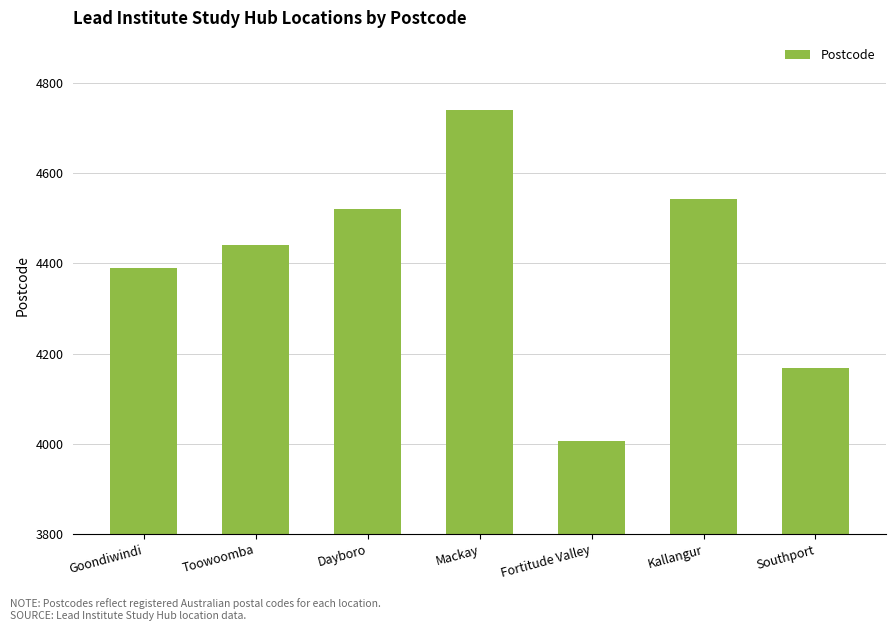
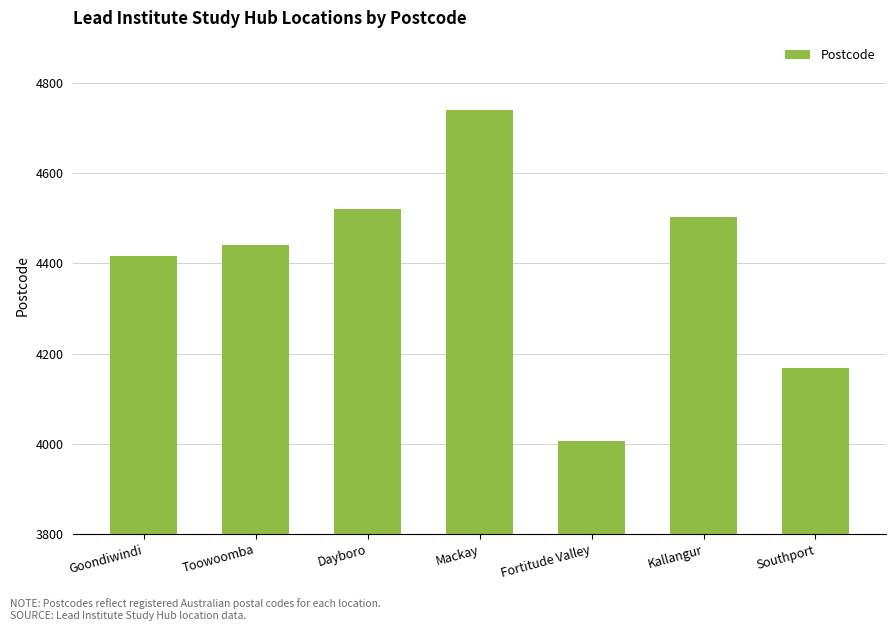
  {
-   "Goondiwindi": 4390,
+   "Goondiwindi": 4420,
    "Toowoomba": 4440,
    "Dayboro": 4520,
    "Mackay": 4740,
    "Fortitude Valley": 4010,
-   "Kallangur": 4540,
+   "Kallangur": 4500,
    "Southport": 4170
  }
